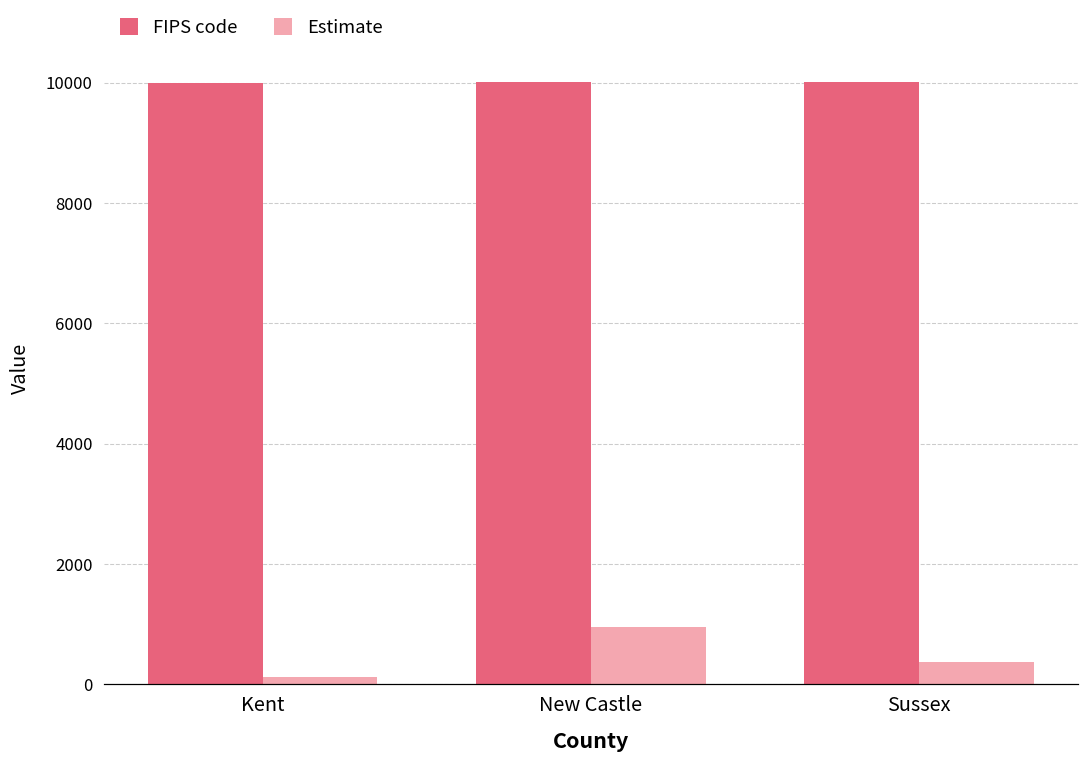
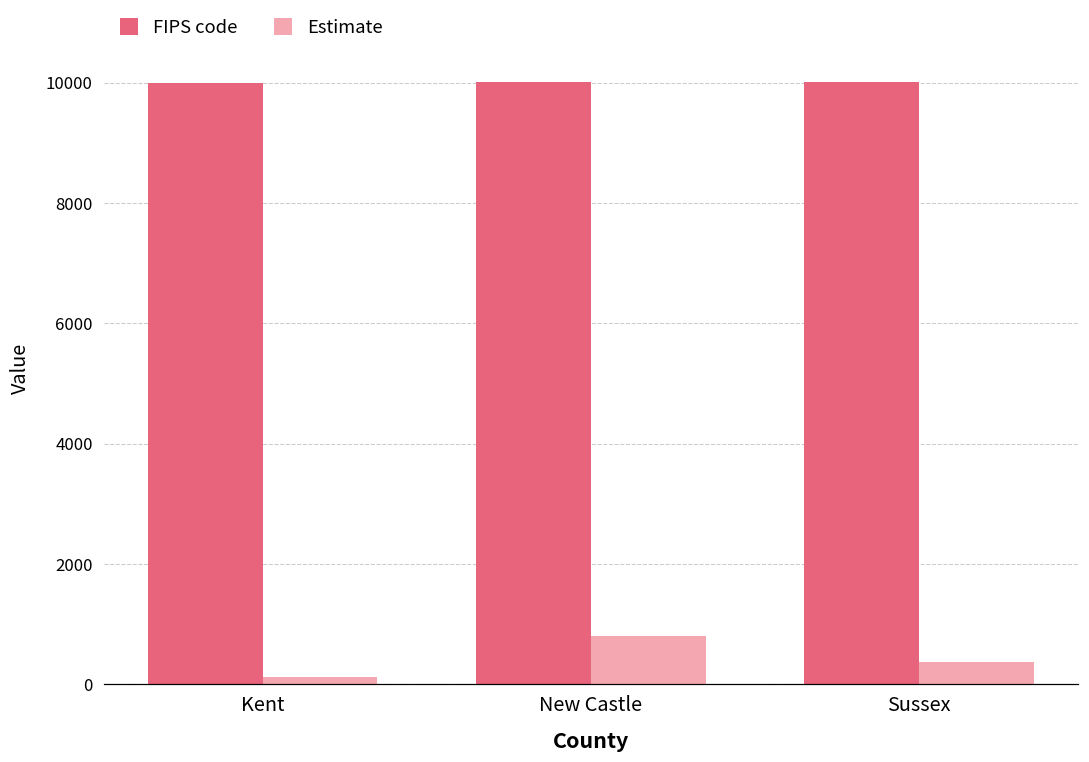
  {
    "FIPS code": {
      "Kent": 10000,
      "New Castle": 10000,
      "Sussex": 10000
    },
    "Estimate": {
      "Kent": 100,
-     "New Castle": 1000,
+     "New Castle": 800,
      "Sussex": 400
    }
  }
